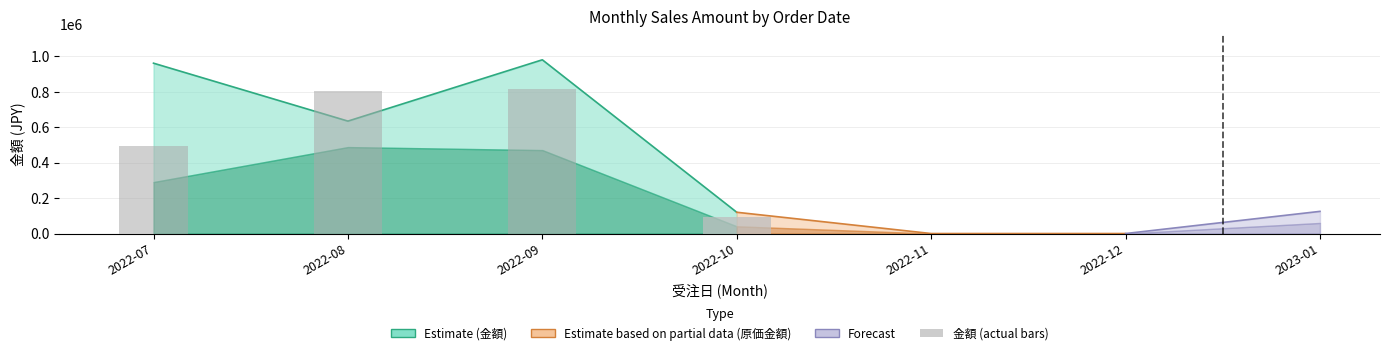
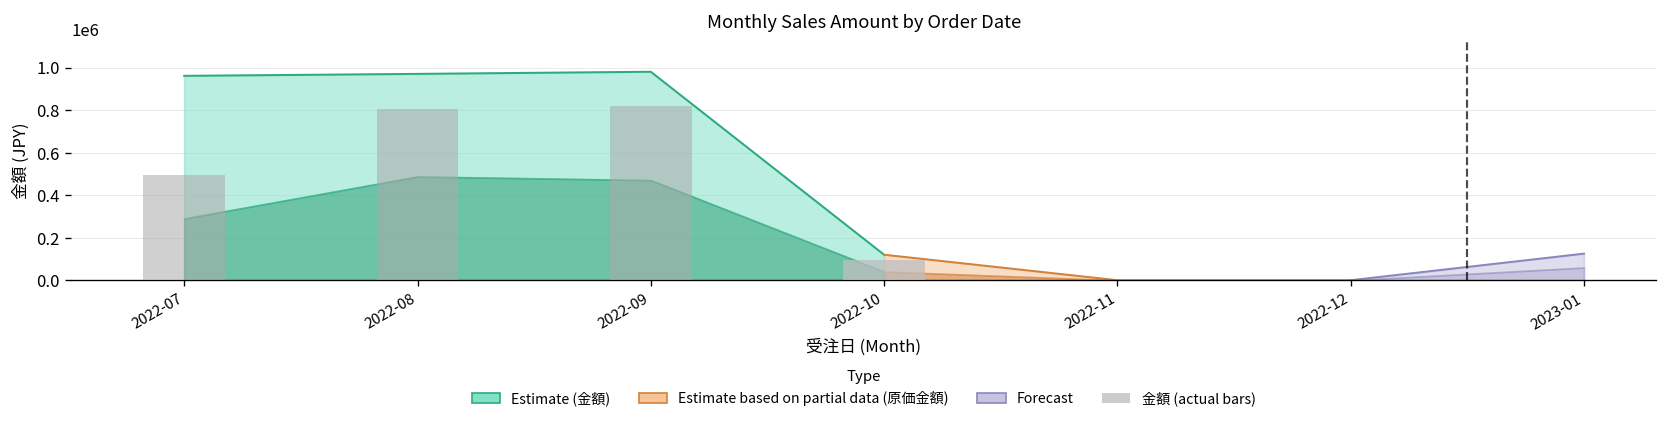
  {
    "Estimate (金額)": {
      "2022-07": 960000,
-     "2022-08": 630000,
+     "2022-08": 970000,
      "2022-09": 980000
    }
  }
